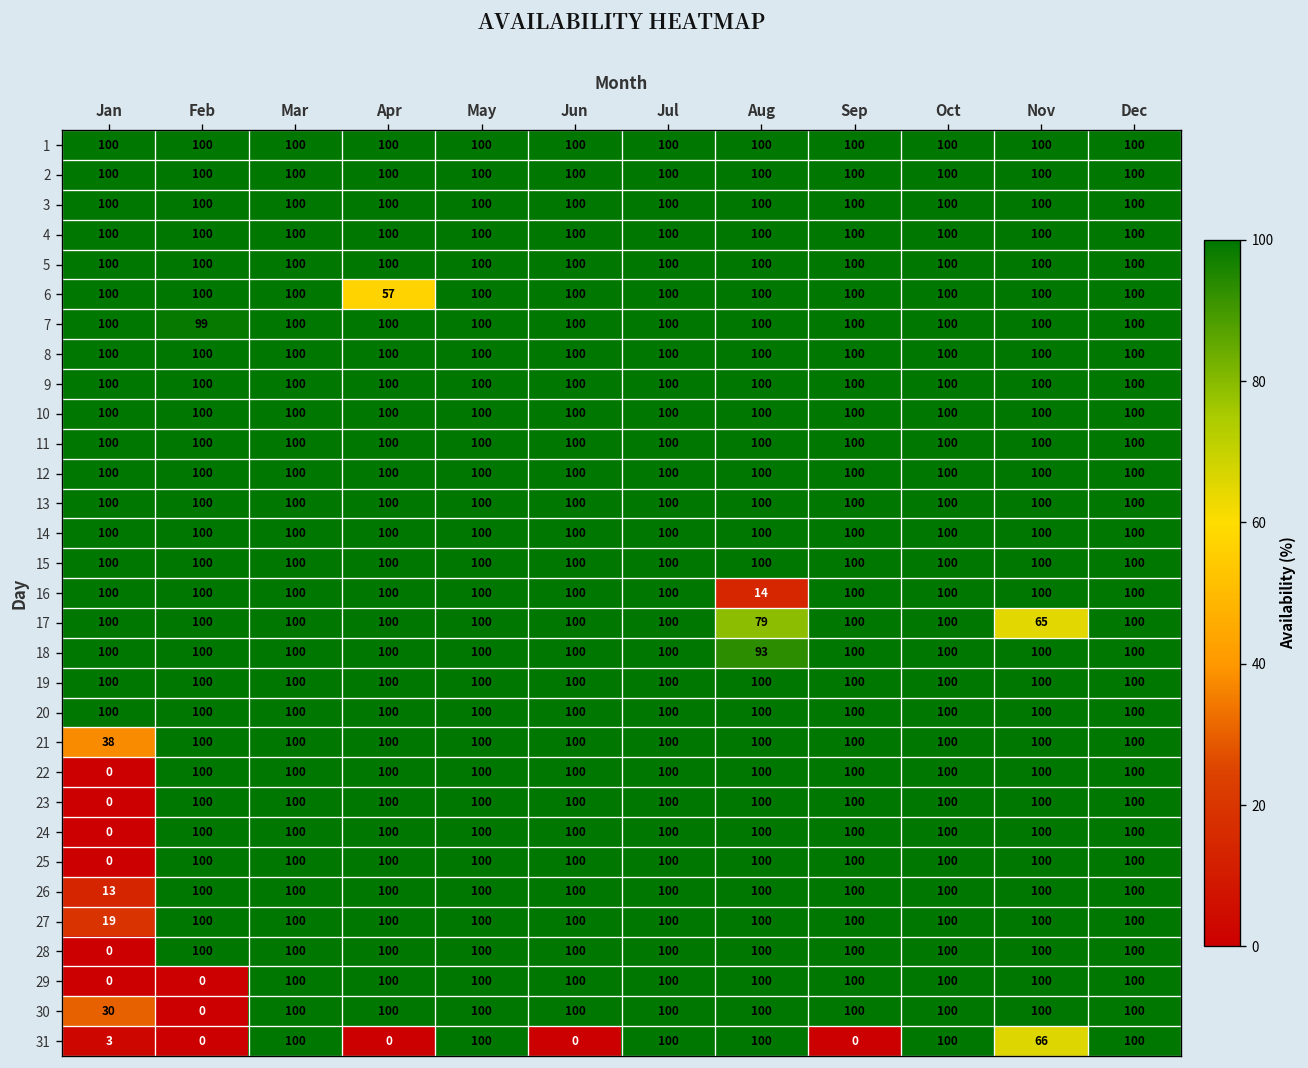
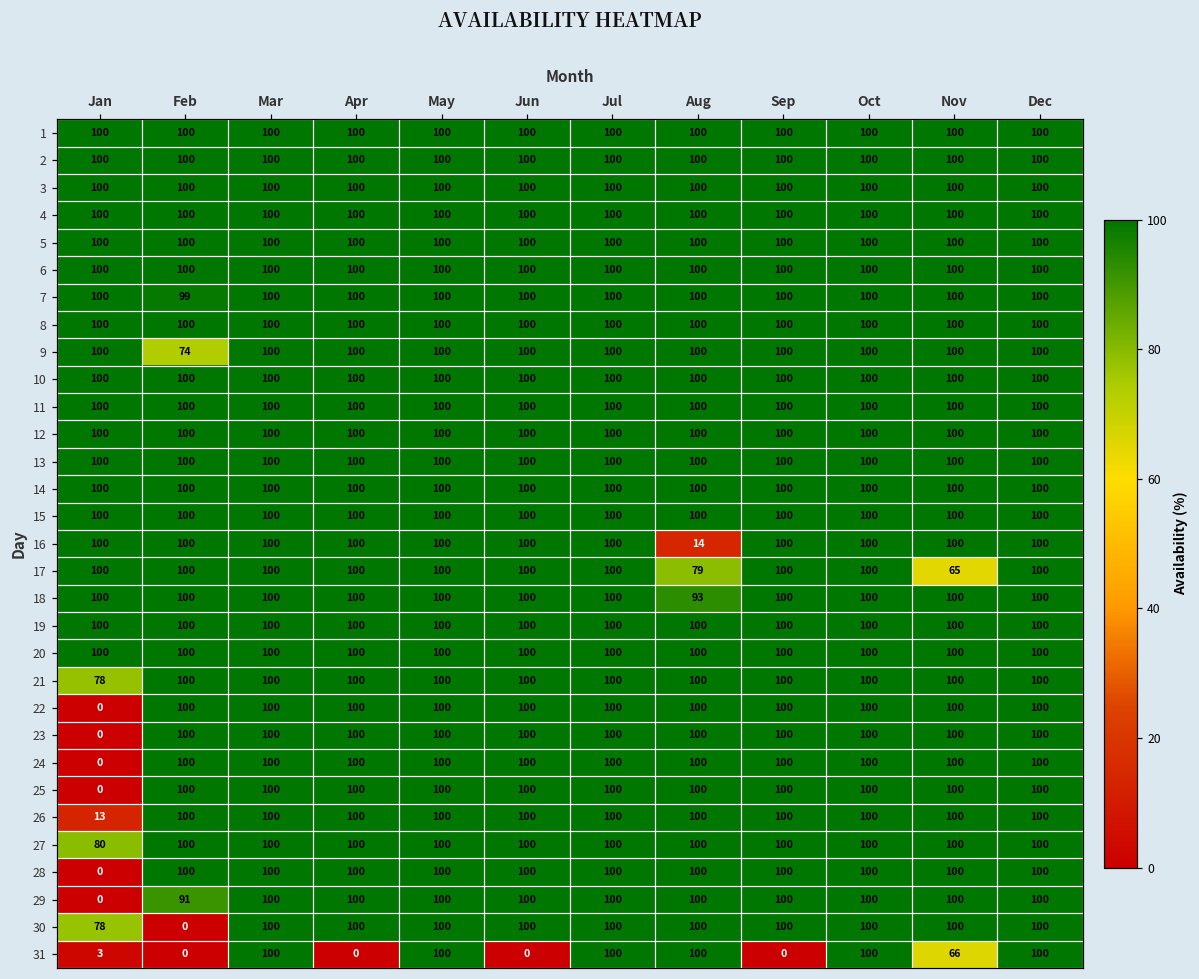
  {
    "6": {
      "Jan": 100,
      "Feb": 100,
      "Mar": 100,
-     "Apr": 57,
+     "Apr": 100,
      "May": 100,
      "Jun": 100,
      "Jul": 100,
      "Aug": 100,
      "Sep": 100,
      "Oct": 100,
      "Nov": 100,
      "Dec": 100
    },
    "9": {
      "Jan": 100,
-     "Feb": 100,
+     "Feb": 74,
      "Mar": 100,
      "Apr": 100,
      "May": 100,
      "Jun": 100,
      "Jul": 100,
      "Aug": 100,
      "Sep": 100,
      "Oct": 100,
      "Nov": 100,
      "Dec": 100
    },
    "21": {
-     "Jan": 38,
+     "Jan": 78,
      "Feb": 100,
      "Mar": 100,
      "Apr": 100,
      "May": 100,
      "Jun": 100,
      "Jul": 100,
      "Aug": 100,
      "Sep": 100,
      "Oct": 100,
      "Nov": 100,
      "Dec": 100
    },
    "27": {
-     "Jan": 19,
+     "Jan": 80,
      "Feb": 100,
      "Mar": 100,
      "Apr": 100,
      "May": 100,
      "Jun": 100,
      "Jul": 100,
      "Aug": 100,
      "Sep": 100,
      "Oct": 100,
      "Nov": 100,
      "Dec": 100
    },
    "29": {
      "Jan": 0,
-     "Feb": 0,
+     "Feb": 91,
      "Mar": 100,
      "Apr": 100,
      "May": 100,
      "Jun": 100,
      "Jul": 100,
      "Aug": 100,
      "Sep": 100,
      "Oct": 100,
      "Nov": 100,
      "Dec": 100
    },
    "30": {
-     "Jan": 30,
+     "Jan": 78,
      "Feb": 0,
      "Mar": 100,
      "Apr": 100,
      "May": 100,
      "Jun": 100,
      "Jul": 100,
      "Aug": 100,
      "Sep": 100,
      "Oct": 100,
      "Nov": 100,
      "Dec": 100
    }
  }
